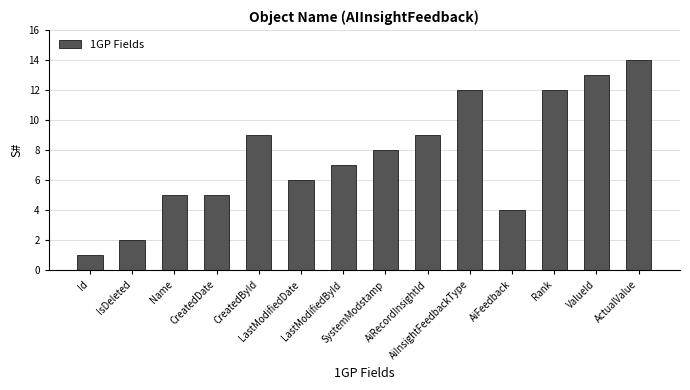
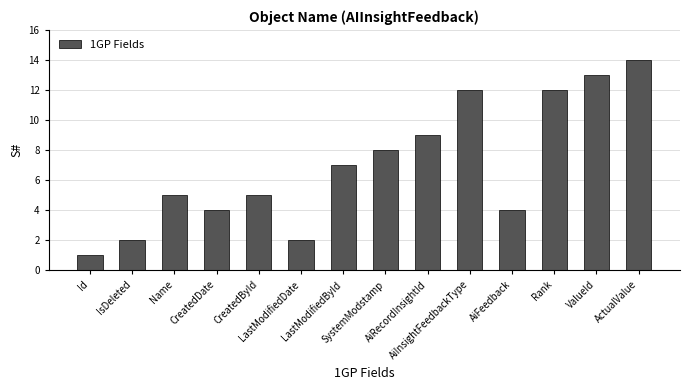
  {
    "Id": 1,
    "IsDeleted": 2,
    "Name": 5,
-   "CreatedDate": 5,
-   "CreatedById": 9,
-   "LastModifiedDate": 6,
+   "CreatedDate": 4,
+   "CreatedById": 5,
+   "LastModifiedDate": 2,
    "LastModifiedById": 7,
    "SystemModstamp": 8,
    "AiRecordInsightId": 9,
    "AiInsightFeedbackType": 12,
    "AiFeedback": 4,
    "Rank": 12,
    "ValueId": 13,
    "ActualValue": 14
  }
